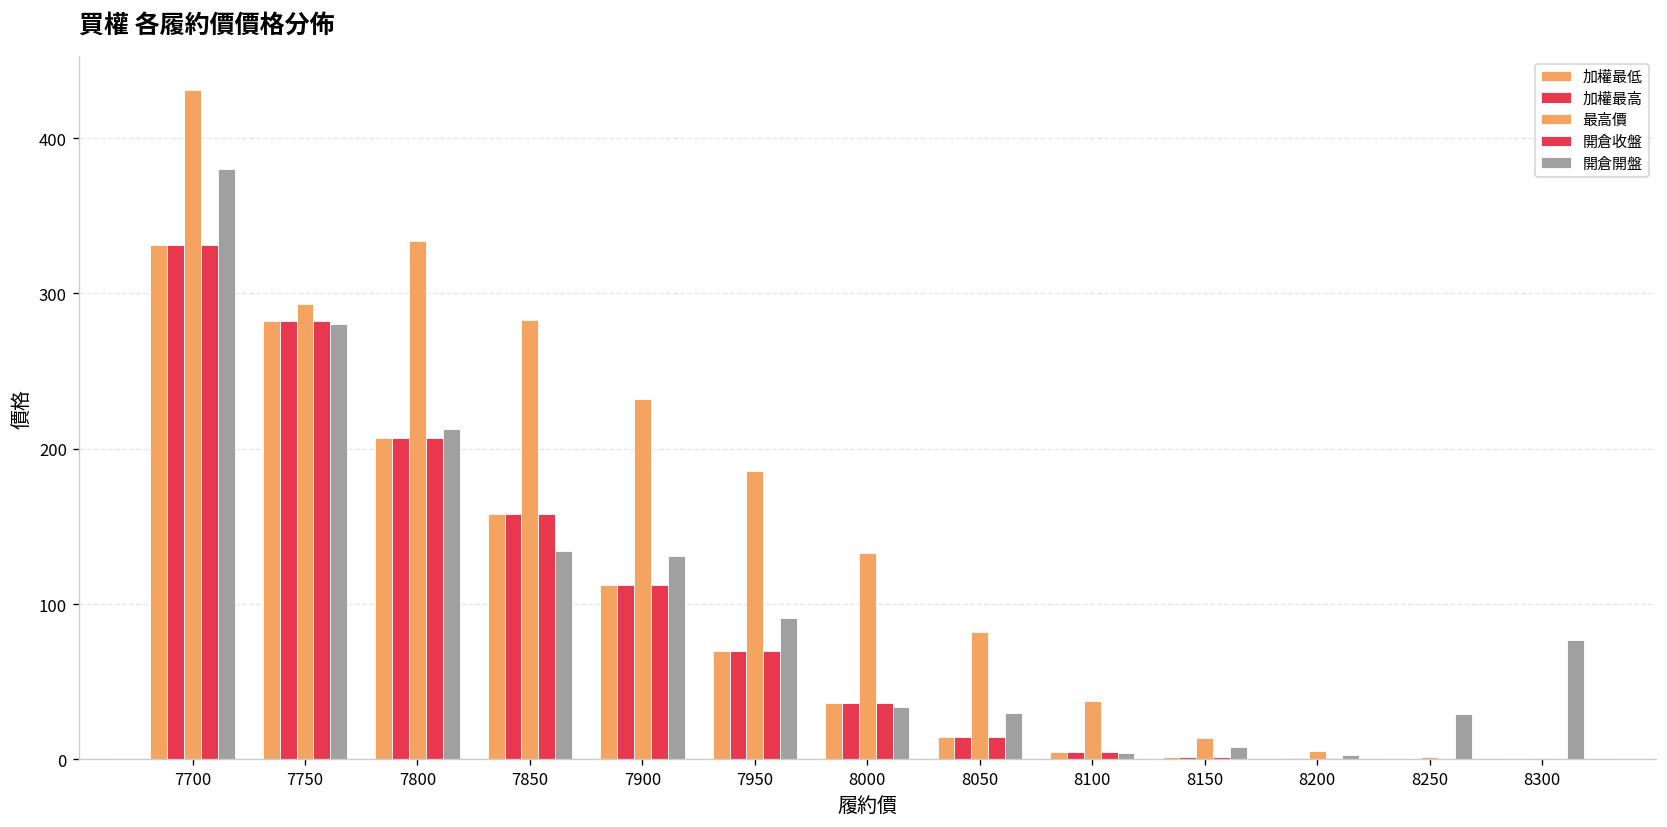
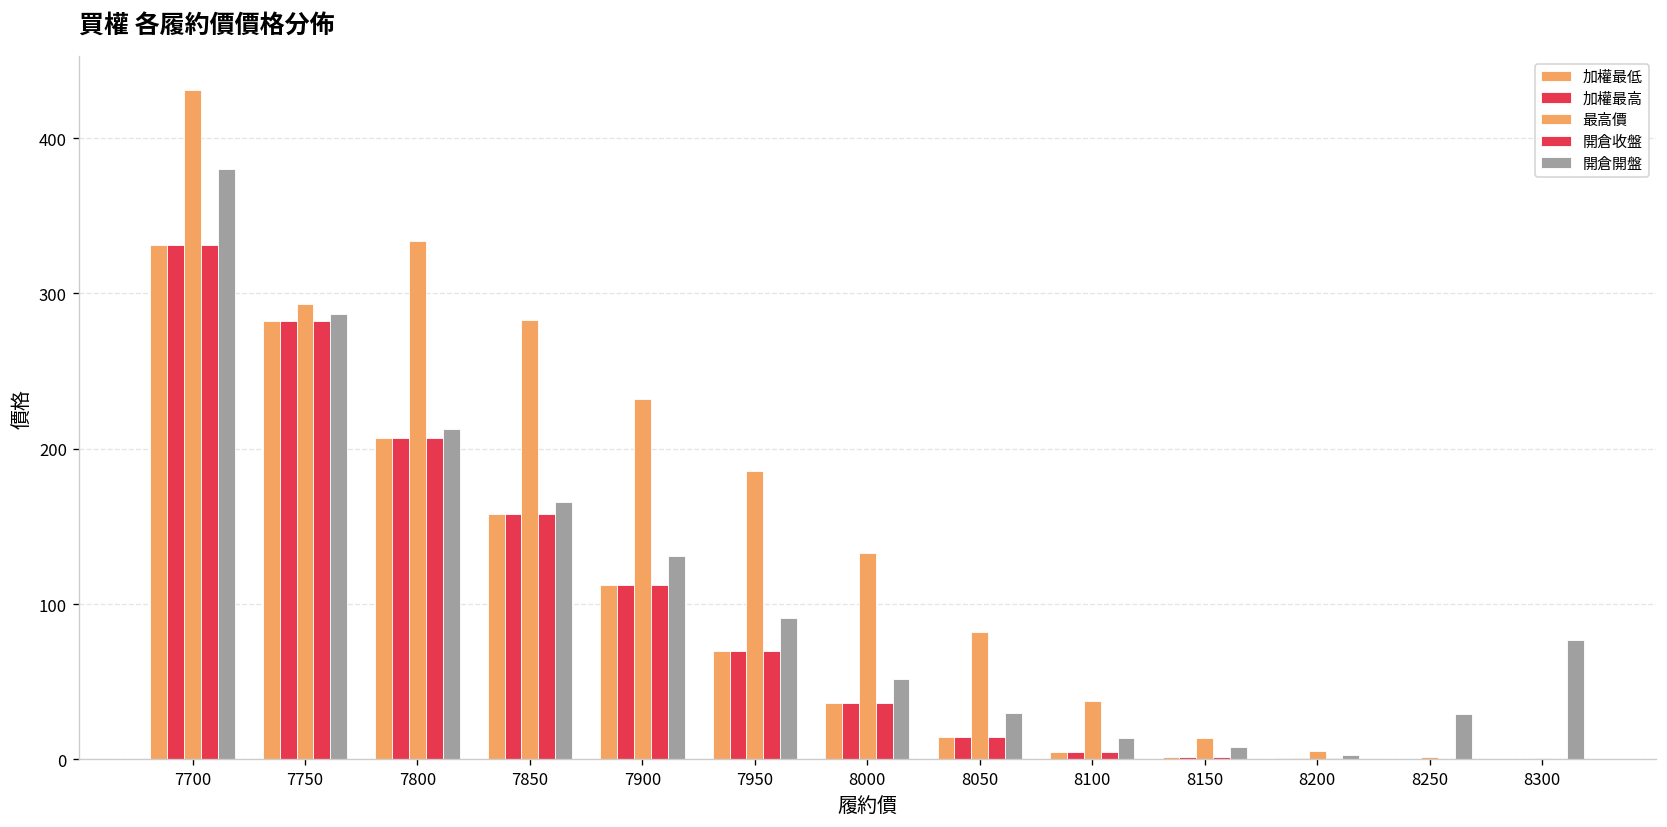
  {
    "開倉開盤": {
      "7700": 380,
-     "7750": 280,
+     "7750": 287,
      "7800": 213,
-     "7850": 134,
+     "7850": 166,
      "7900": 131,
      "7950": 91,
-     "8000": 34,
+     "8000": 52,
      "8050": 30,
-     "8100": 4,
+     "8100": 14,
      "8150": 8,
      "8200": 3,
      "8250": 29,
      "8300": 77
    }
  }
